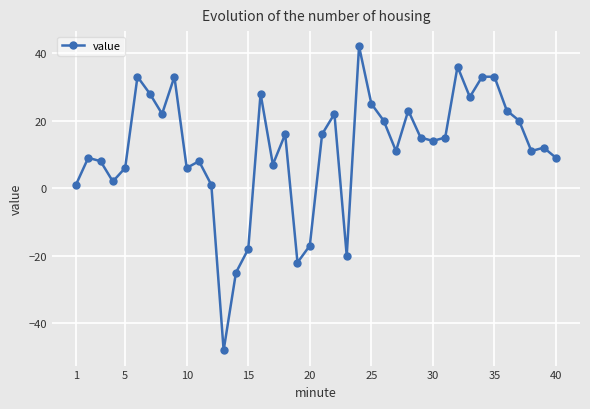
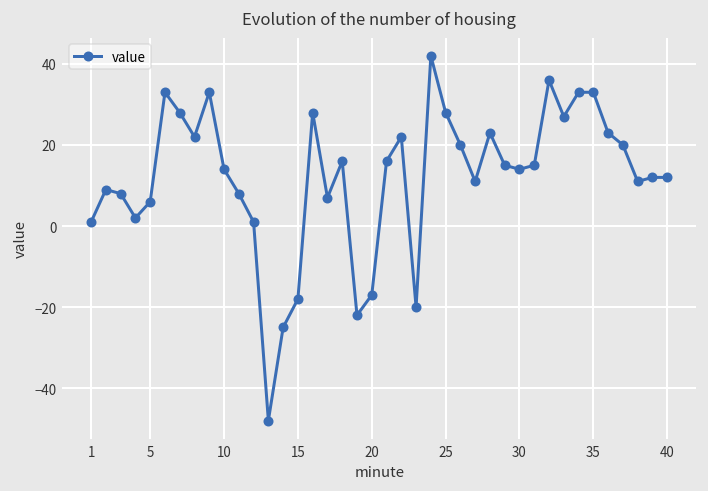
  {
    "1": 1,
    "5": 6,
-   "10": 6,
+   "10": 14,
    "15": -18,
    "20": -17,
-   "25": 25,
+   "25": 28,
    "30": 14,
    "35": 33,
-   "40": 9
+   "40": 12
  }
